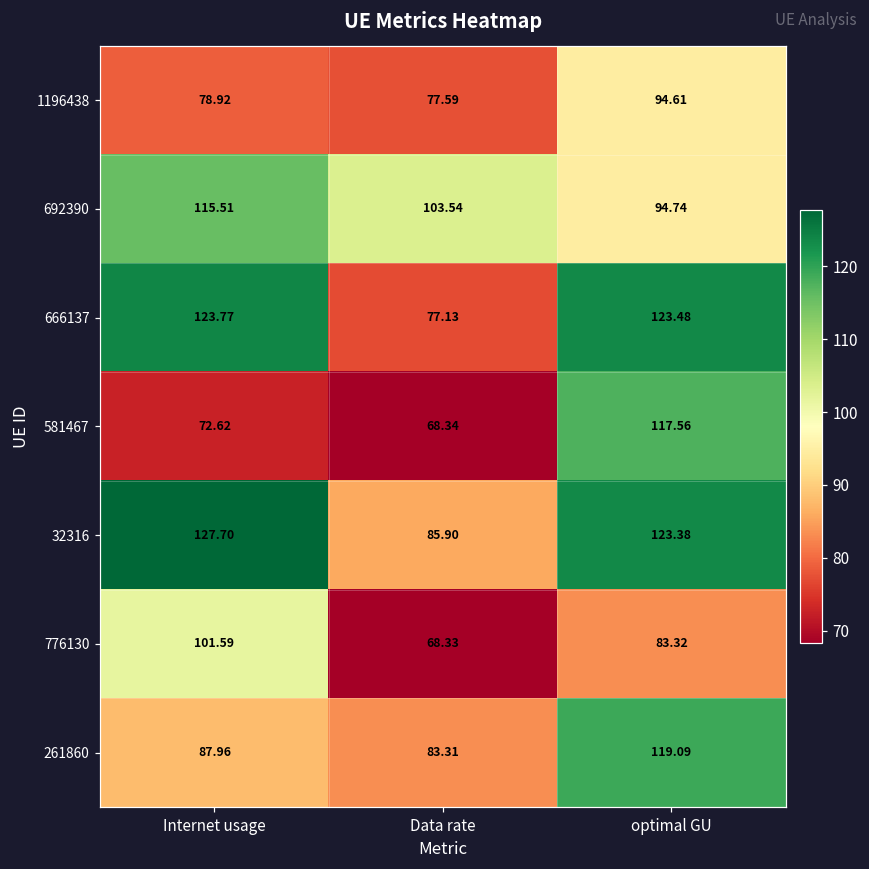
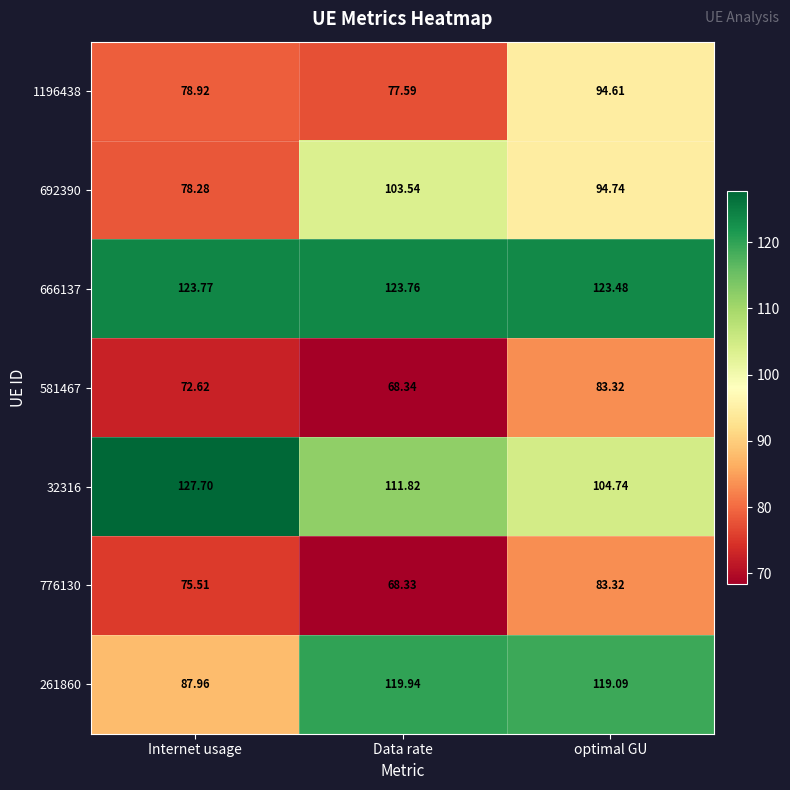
  {
    "1196438": {
      "Internet usage": 78.92,
      "Data rate": 77.59,
      "optimal GU": 94.61
    },
    "692390": {
-     "Internet usage": 115.51,
+     "Internet usage": 78.28,
      "Data rate": 103.54,
      "optimal GU": 94.74
    },
    "666137": {
      "Internet usage": 123.77,
-     "Data rate": 77.13,
+     "Data rate": 123.76,
      "optimal GU": 123.48
    },
    "581467": {
      "Internet usage": 72.62,
      "Data rate": 68.34,
-     "optimal GU": 117.56
+     "optimal GU": 83.32
    },
    "32316": {
      "Internet usage": 127.70,
-     "Data rate": 85.90,
-     "optimal GU": 123.38
+     "Data rate": 111.82,
+     "optimal GU": 104.74
    },
    "776130": {
-     "Internet usage": 101.59,
+     "Internet usage": 75.51,
      "Data rate": 68.33,
      "optimal GU": 83.32
    },
    "261860": {
      "Internet usage": 87.96,
-     "Data rate": 83.31,
+     "Data rate": 119.94,
      "optimal GU": 119.09
    }
  }
